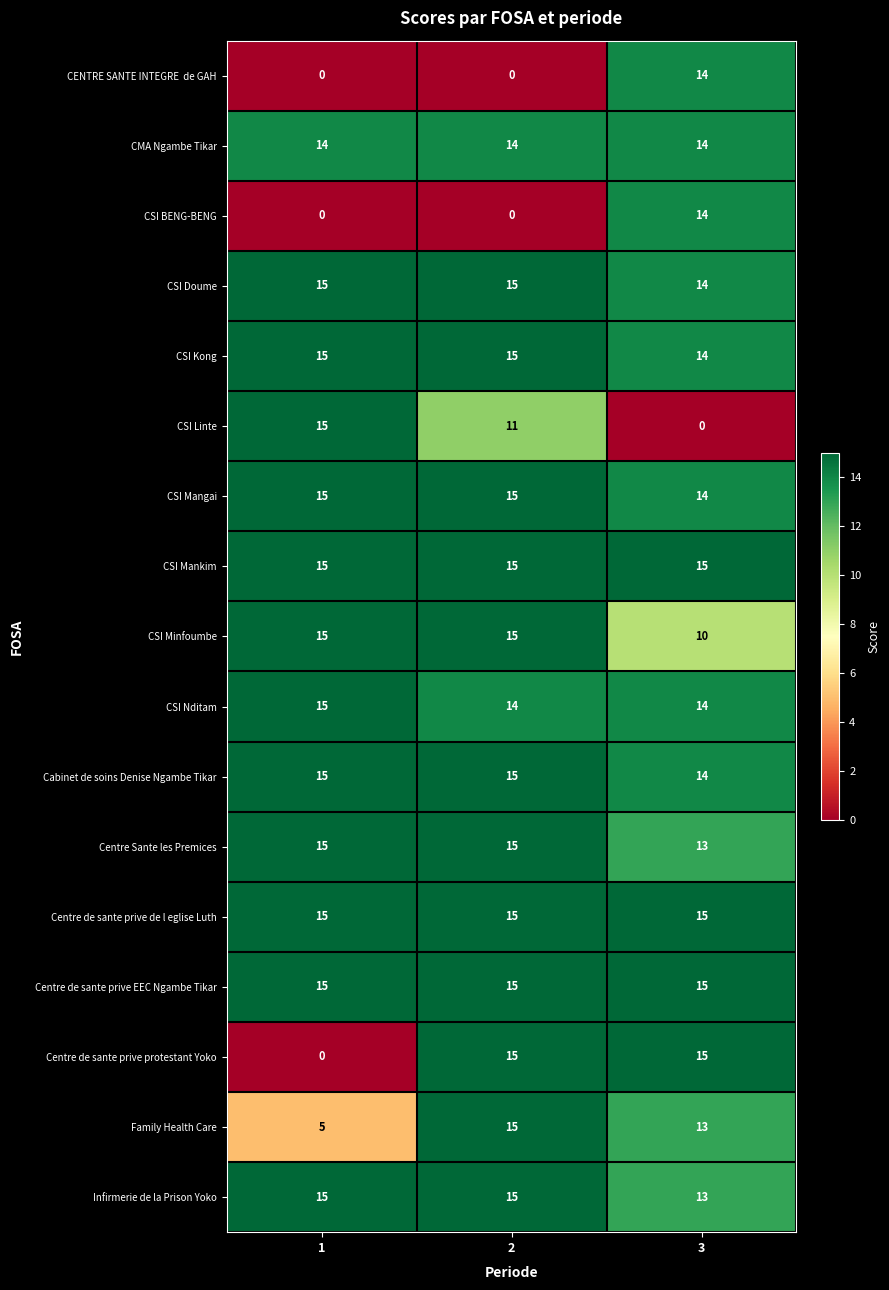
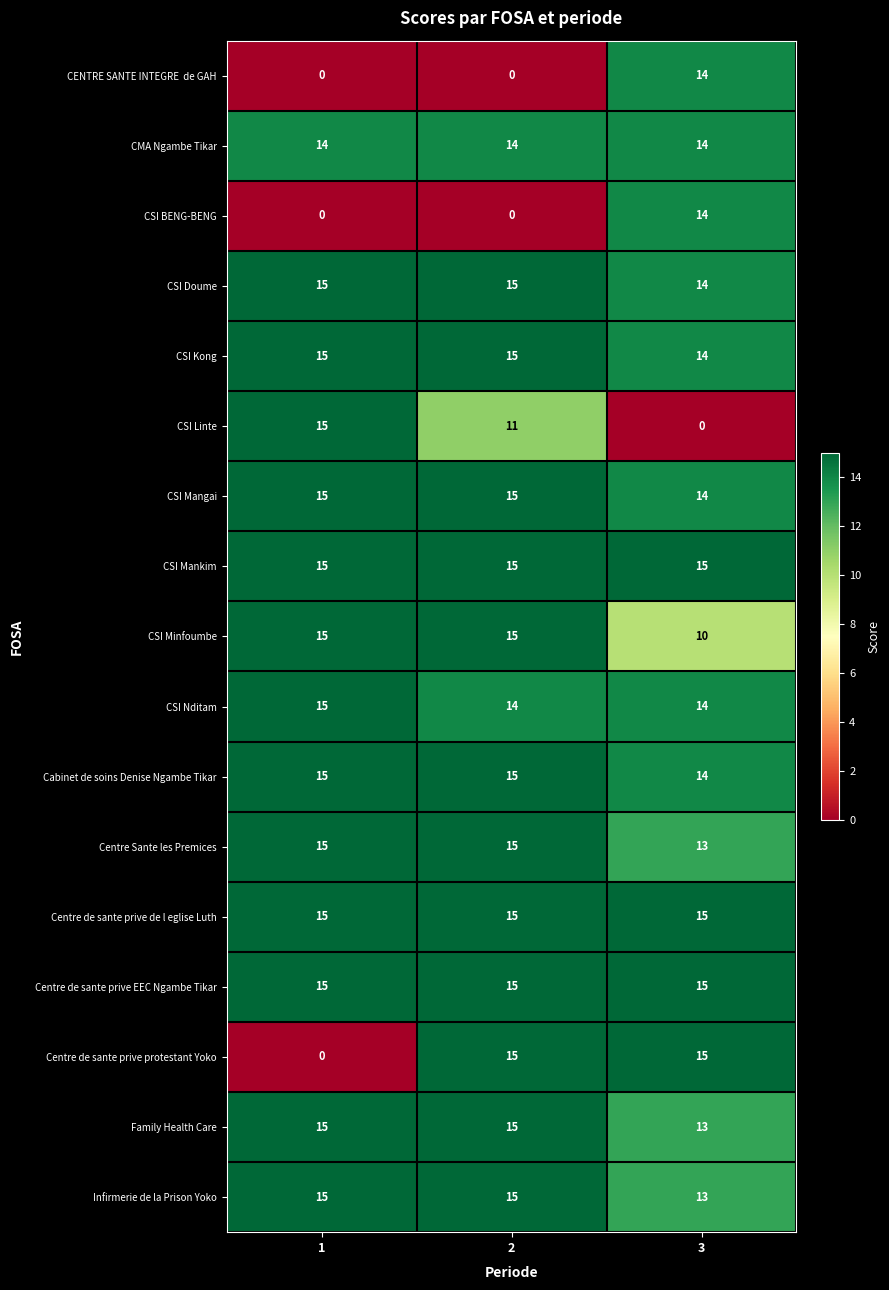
  {
    "CENTRE SANTE INTEGRE de GAH": {
      "1": 0,
      "2": 0,
      "3": 14
    },
    "CMA Ngambe Tikar": {
      "1": 14,
      "2": 14,
      "3": 14
    },
    "CSI BENG-BENG": {
      "1": 0,
      "2": 0,
      "3": 14
    },
    "CSI Doume": {
      "1": 15,
      "2": 15,
      "3": 14
    },
    "CSI Kong": {
      "1": 15,
      "2": 15,
      "3": 14
    },
    "CSI Linte": {
      "1": 15,
      "2": 11,
      "3": 0
    },
    "CSI Mangai": {
      "1": 15,
      "2": 15,
      "3": 14
    },
    "CSI Mankim": {
      "1": 15,
      "2": 15,
      "3": 15
    },
    "CSI Minfoumbe": {
      "1": 15,
      "2": 15,
      "3": 10
    },
    "CSI Nditam": {
      "1": 15,
      "2": 14,
      "3": 14
    },
    "Cabinet de soins Denise Ngambe Tikar": {
      "1": 15,
      "2": 15,
      "3": 14
    },
    "Centre Sante les Premices": {
      "1": 15,
      "2": 15,
      "3": 13
    },
    "Centre de sante prive de l eglise Luth": {
      "1": 15,
      "2": 15,
      "3": 15
    },
    "Centre de sante prive EEC Ngambe Tikar": {
      "1": 15,
      "2": 15,
      "3": 15
    },
    "Centre de sante prive protestant Yoko": {
      "1": 0,
      "2": 15,
      "3": 15
    },
    "Family Health Care": {
-     "1": 5,
+     "1": 15,
      "2": 15,
      "3": 13
    },
    "Infirmerie de la Prison Yoko": {
      "1": 15,
      "2": 15,
      "3": 13
    }
  }
